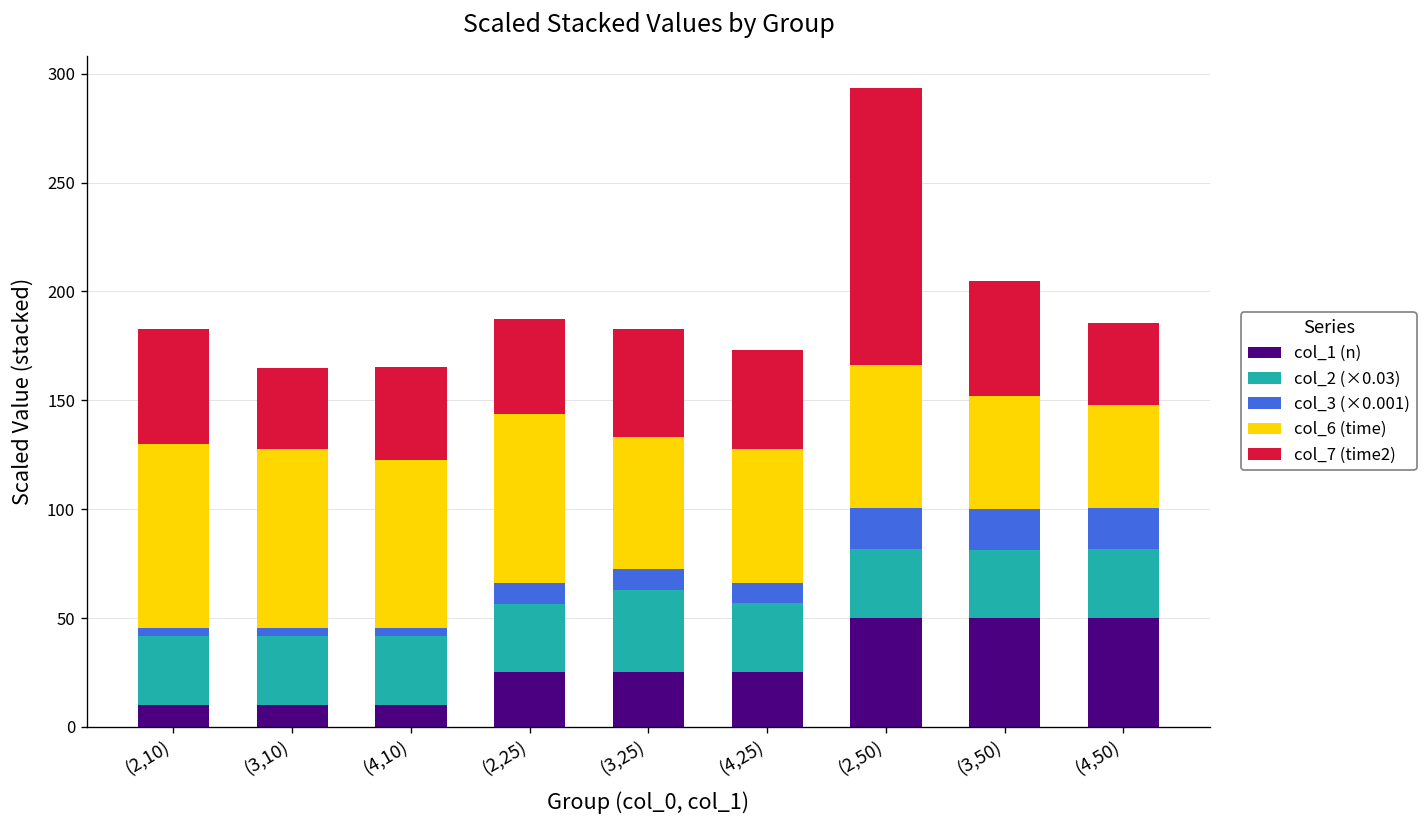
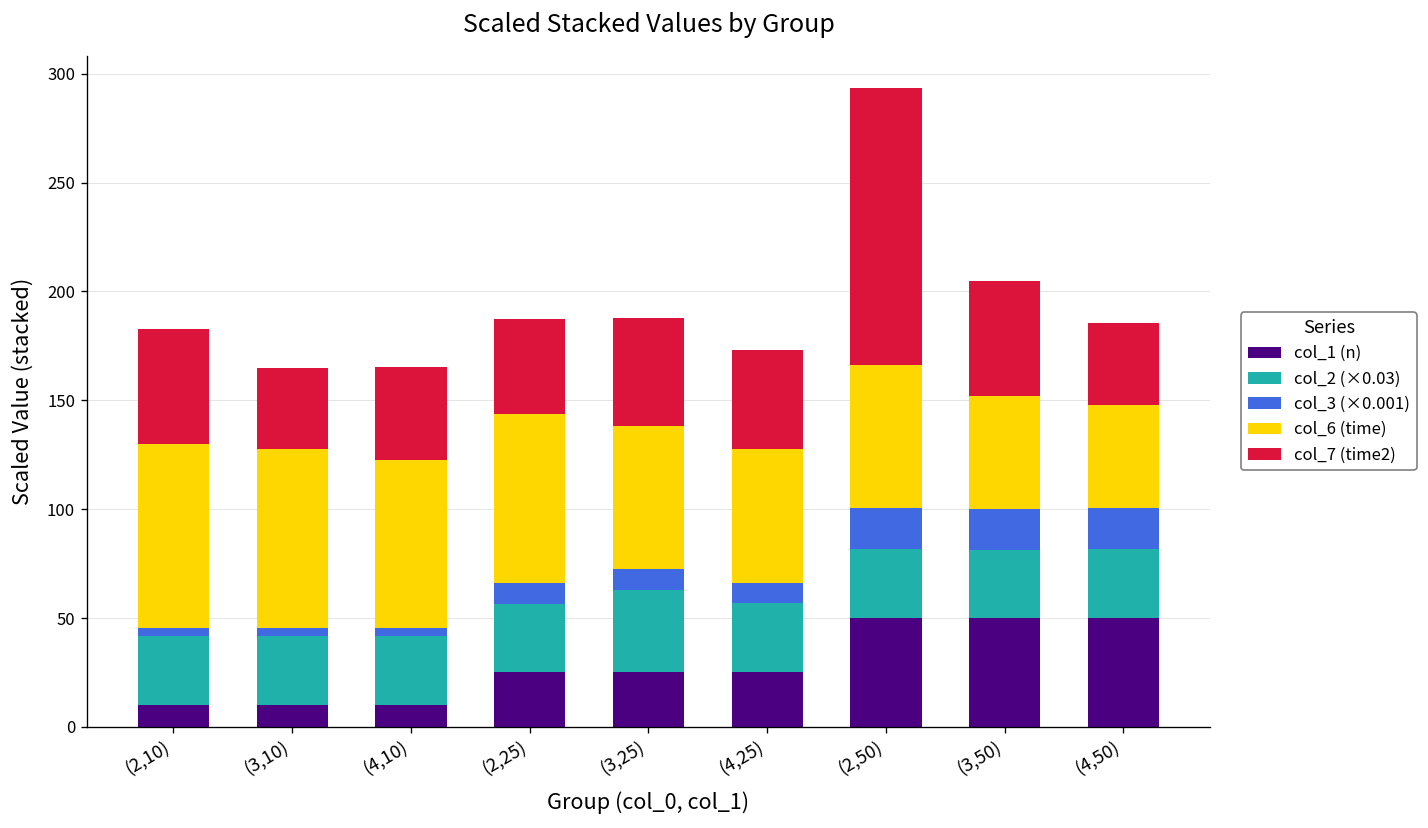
  {
    "col_1 (n)": {
      "(2,10)": 10,
      "(3,10)": 10,
      "(4,10)": 10,
      "(2,25)": 25,
      "(3,25)": 25,
      "(4,25)": 25,
      "(2,50)": 50,
      "(3,50)": 50,
      "(4,50)": 50
    },
    "col_2 (×0.03)": {
      "(2,10)": 32,
      "(3,10)": 32,
      "(4,10)": 32,
      "(2,25)": 32,
      "(3,25)": 38,
      "(4,25)": 32,
      "(2,50)": 32,
      "(3,50)": 31,
      "(4,50)": 32
    },
    "col_3 (×0.001)": {
      "(2,10)": 4,
      "(3,10)": 4,
      "(4,10)": 4,
      "(2,25)": 10,
      "(3,25)": 10,
      "(4,25)": 10,
      "(2,50)": 19,
      "(3,50)": 19,
      "(4,50)": 19
    },
    "col_6 (time)": {
      "(2,10)": 84,
      "(3,10)": 82,
      "(4,10)": 77,
      "(2,25)": 77,
-     "(3,25)": 61,
+     "(3,25)": 66,
      "(4,25)": 61,
      "(2,50)": 66,
      "(3,50)": 52,
      "(4,50)": 47
    },
    "col_7 (time2)": {
      "(2,10)": 53,
      "(3,10)": 37,
      "(4,10)": 43,
      "(2,25)": 44,
      "(3,25)": 49,
      "(4,25)": 45,
      "(2,50)": 127,
      "(3,50)": 53,
      "(4,50)": 38
    }
  }
